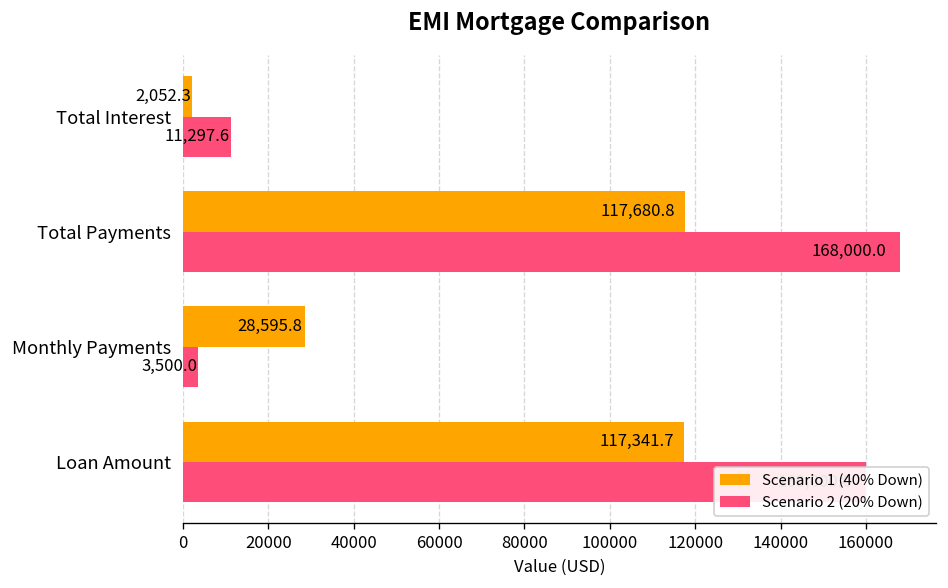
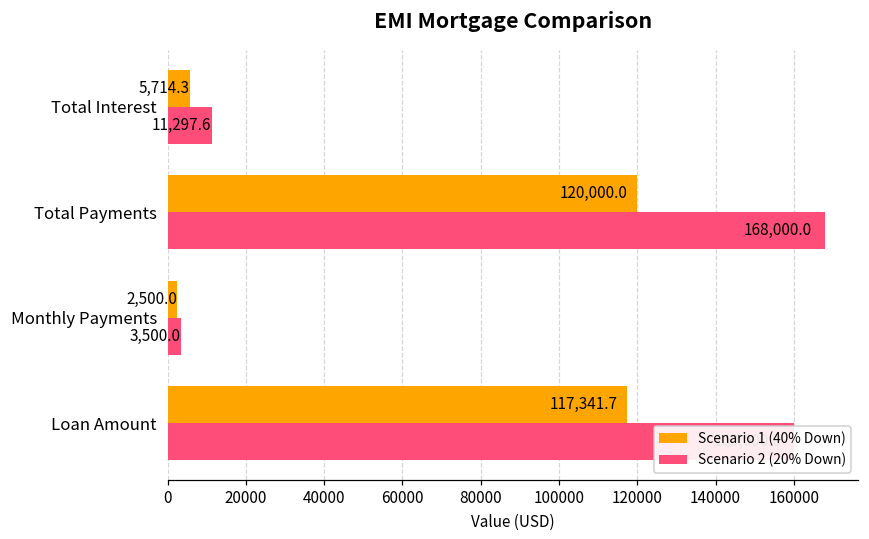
  {
    "Scenario 1 (40% Down)": {
-     "Total Interest": "2,052.3",
-     "Total Payments": "117,680.8",
-     "Monthly Payments": "28,595.8",
+     "Total Interest": "5,714.3",
+     "Total Payments": "120,000.0",
+     "Monthly Payments": "2,500.0",
      "Loan Amount": "117,341.7"
    },
    "Scenario 2 (20% Down)": {
      "Total Interest": "11,297.6",
      "Total Payments": "168,000.0",
      "Monthly Payments": "3,500.0"
    }
  }
